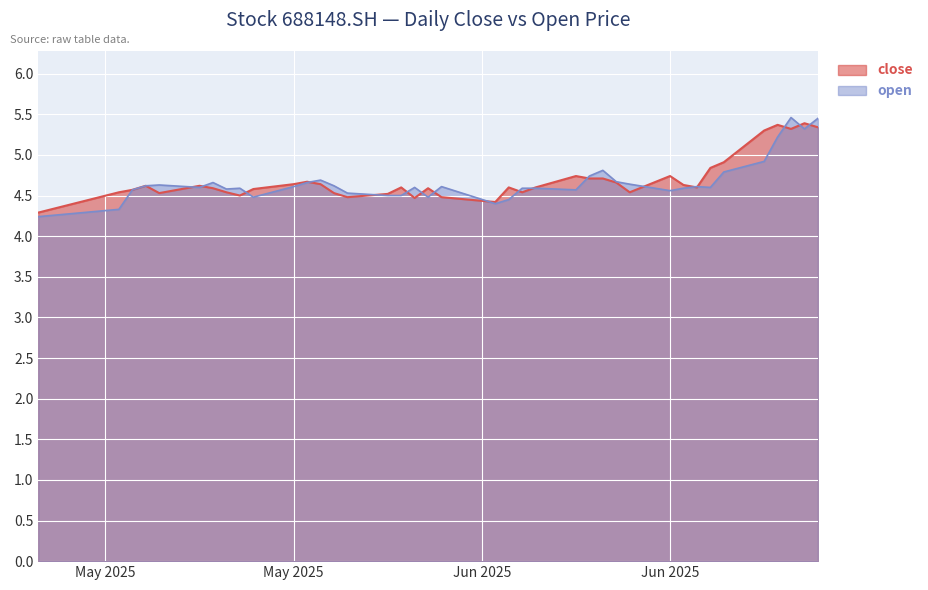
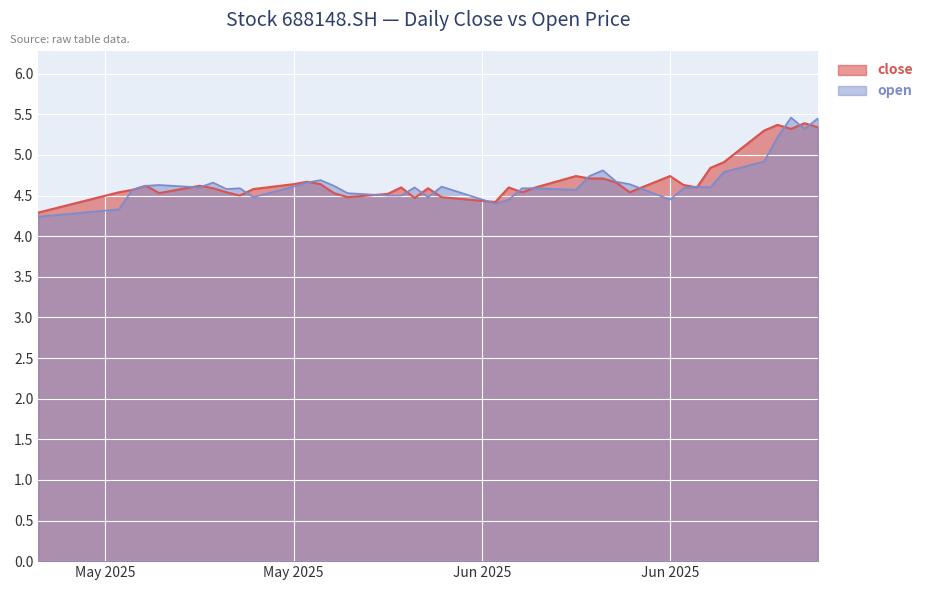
  {
    "close": {
      "Jun 2025": 4.7
    },
    "open": {
-     "Jun 2025": 4.6
+     "Jun 2025": 4.5
    }
  }
